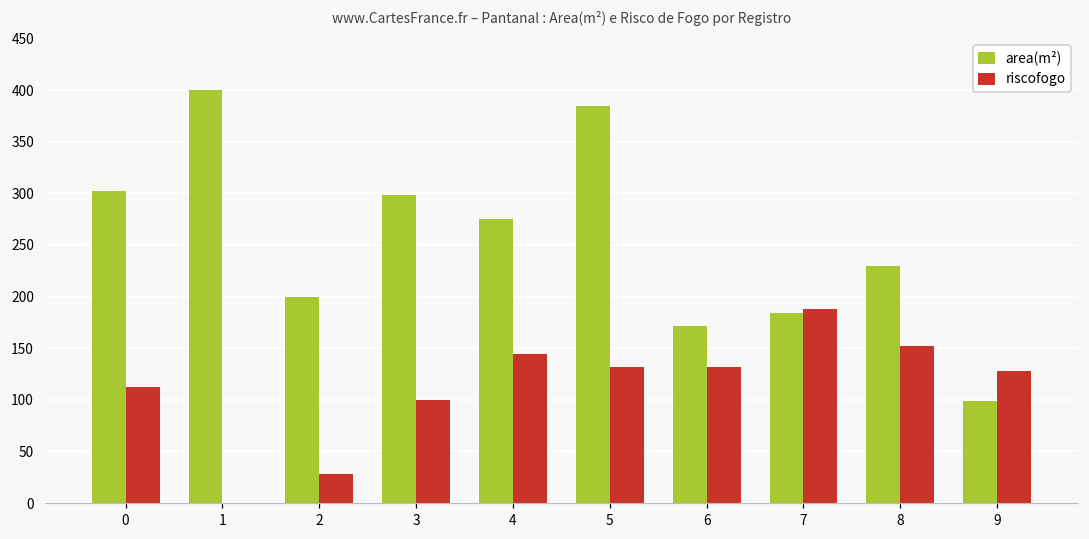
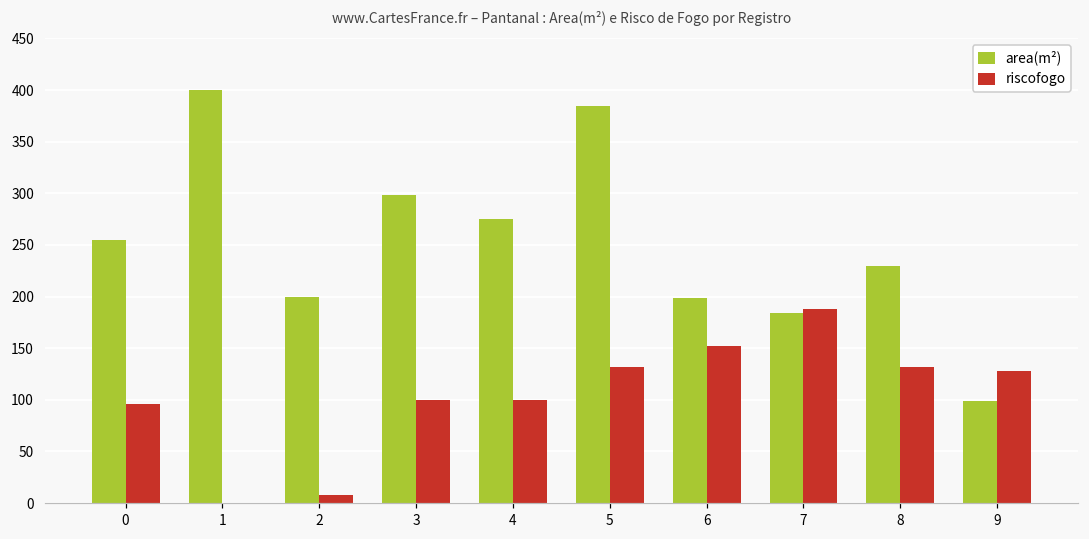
  {
    "area(m²)": {
-     "0": 300,
+     "0": 260,
      "1": 400,
      "2": 200,
      "3": 300,
      "4": 270,
      "5": 380,
-     "6": 170,
+     "6": 200,
      "7": 180,
      "8": 230,
      "9": 100
    },
    "riscofogo": {
-     "0": 110,
+     "0": 100,
      "1": 0,
-     "2": 30,
+     "2": 10,
      "3": 100,
-     "4": 140,
+     "4": 100,
      "5": 130,
-     "6": 130,
+     "6": 150,
      "7": 190,
-     "8": 150,
+     "8": 130,
      "9": 130
    }
  }
